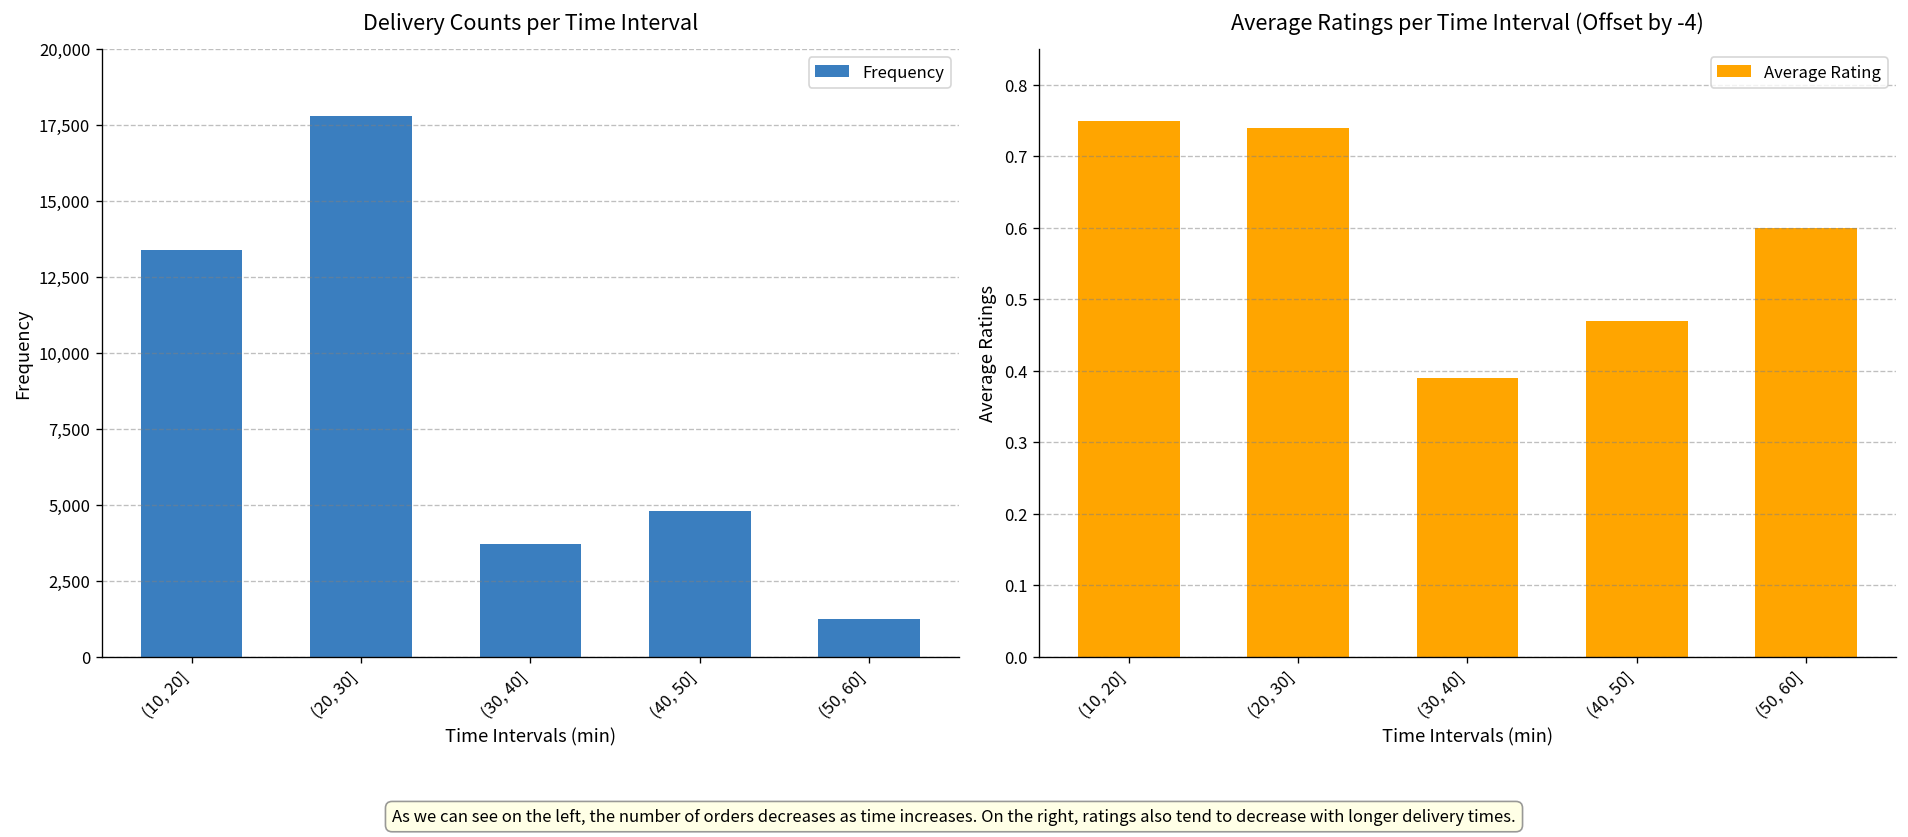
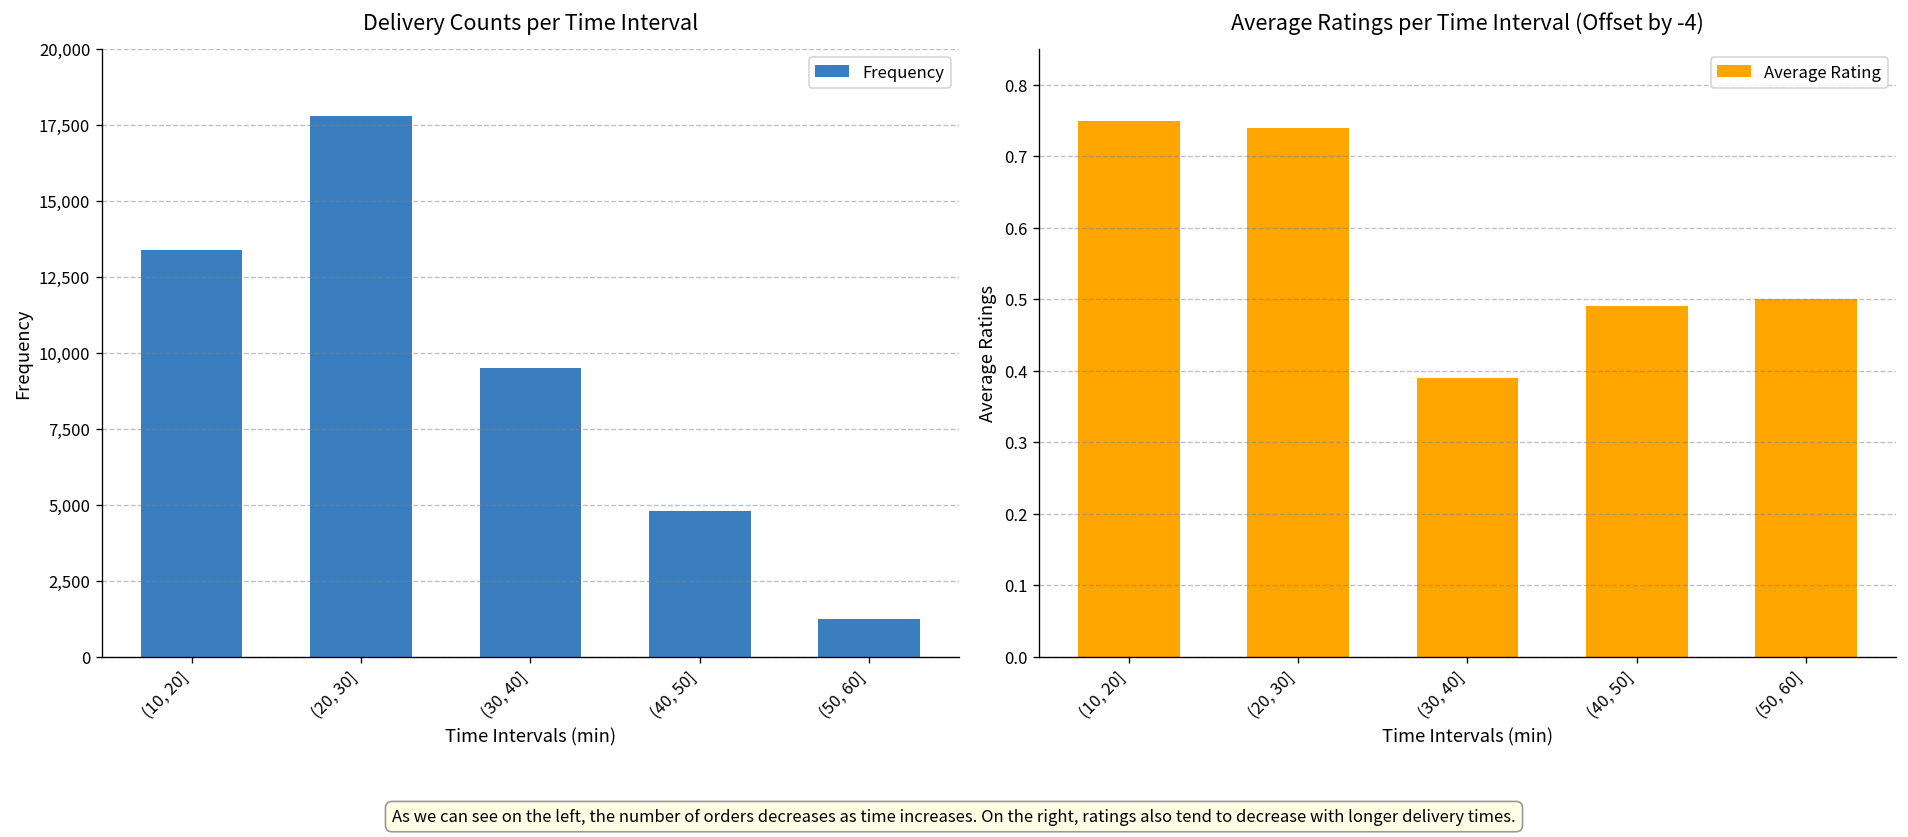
  {
    "Delivery Counts per Time Interval": {
      "(10, 20]": "13,400",
      "(20, 30]": "17,800",
-     "(30, 40]": "3,700",
+     "(30, 40]": "9,500",
      "(40, 50]": "4,800",
      "(50, 60]": "1,200"
    },
    "Average Ratings per Time Interval (Offset by -4)": {
      "(10, 20]": "0.75",
      "(20, 30]": "0.74",
      "(30, 40]": "0.39",
-     "(40, 50]": "0.47",
-     "(50, 60]": "0.6"
+     "(40, 50]": "0.49",
+     "(50, 60]": "0.5"
    }
  }
